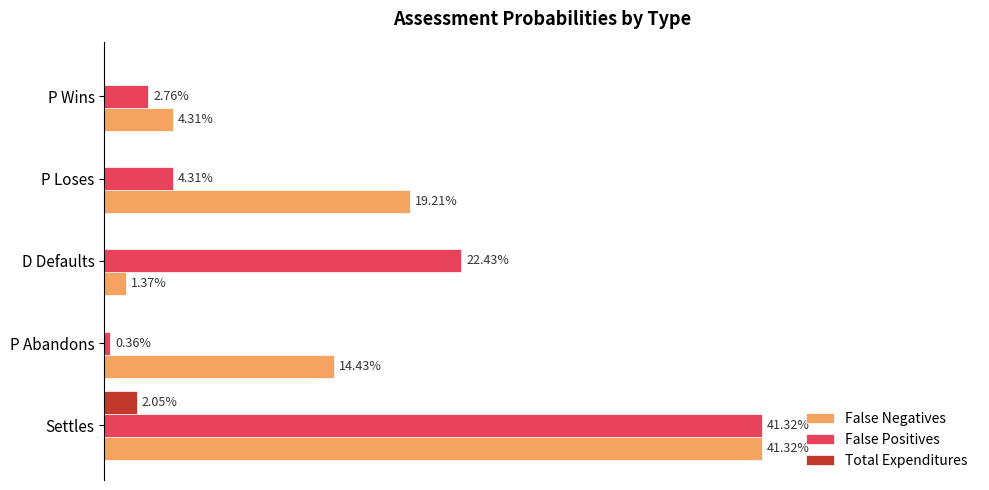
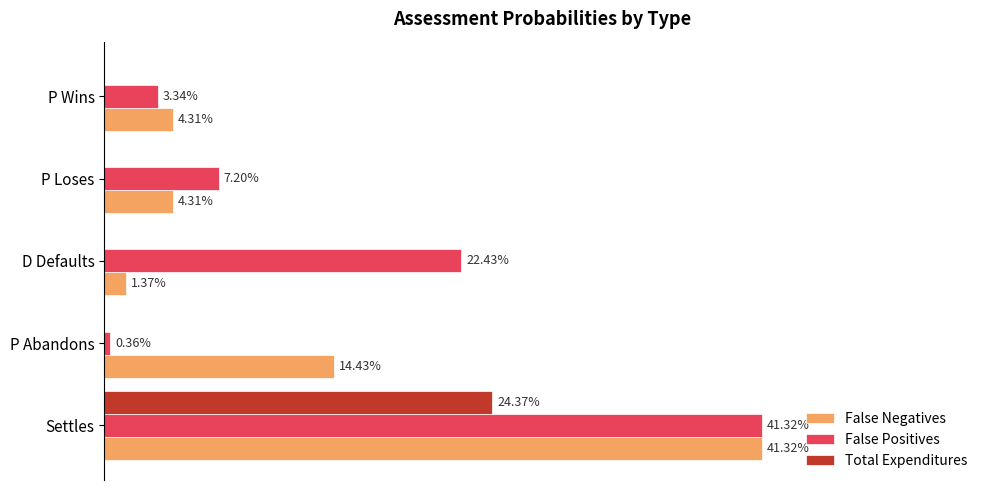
  {
    "False Negatives": {
      "P Wins": "4.31%",
-     "P Loses": "19.21%",
+     "P Loses": "4.31%",
      "D Defaults": "1.37%",
      "P Abandons": "14.43%",
      "Settles": "41.32%"
    },
    "False Positives": {
-     "P Wins": "2.76%",
-     "P Loses": "4.31%",
+     "P Wins": "3.34%",
+     "P Loses": "7.20%",
      "D Defaults": "22.43%",
      "P Abandons": "0.36%",
      "Settles": "41.32%"
    },
    "Total Expenditures": {
-     "Settles": "2.05%"
+     "Settles": "24.37%"
    }
  }
